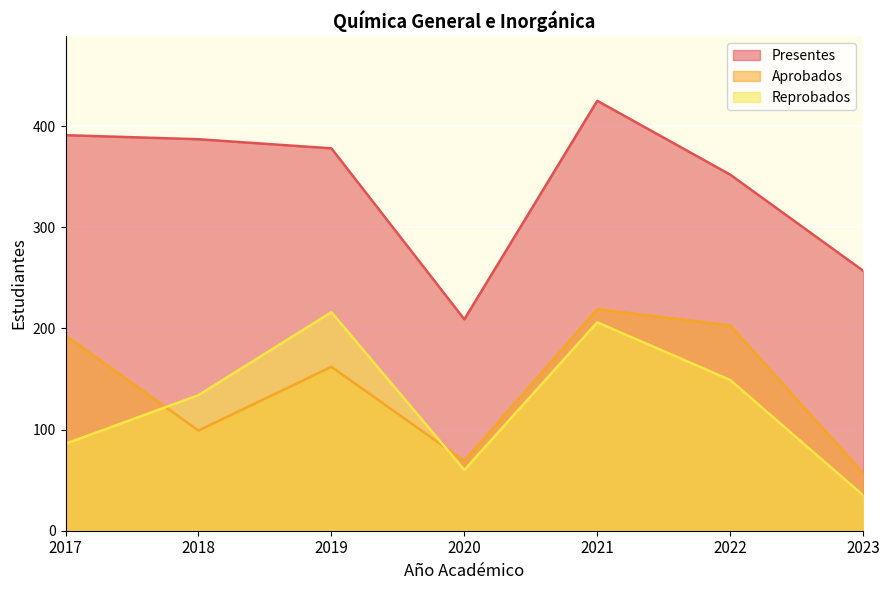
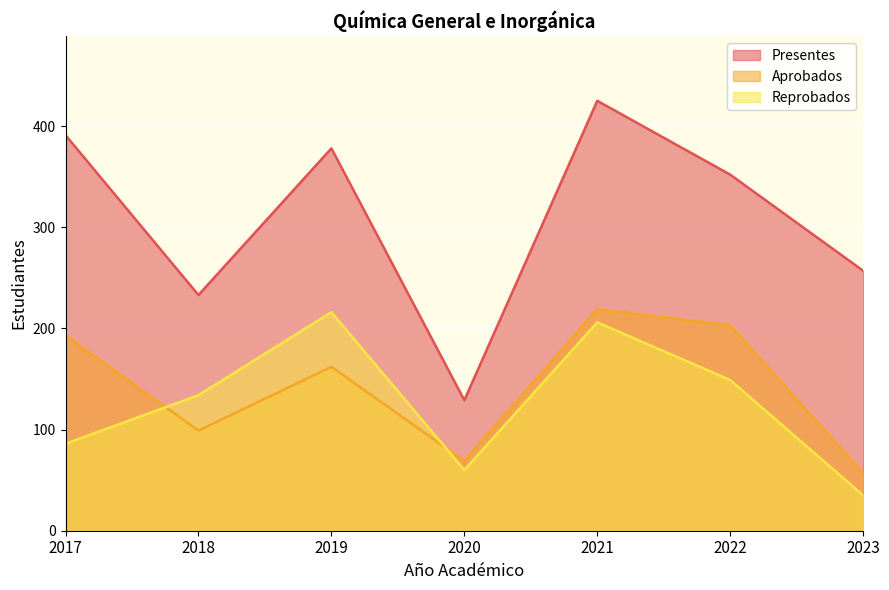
  {
    "Presentes": {
      "2017": 391,
-     "2018": 387,
+     "2018": 233,
      "2019": 378,
-     "2020": 209,
+     "2020": 129,
      "2021": 425,
      "2022": 352,
      "2023": 257
    }
  }
